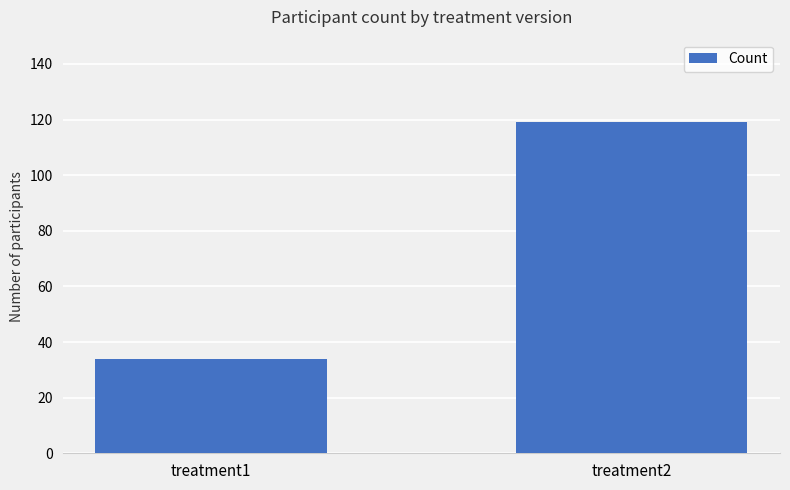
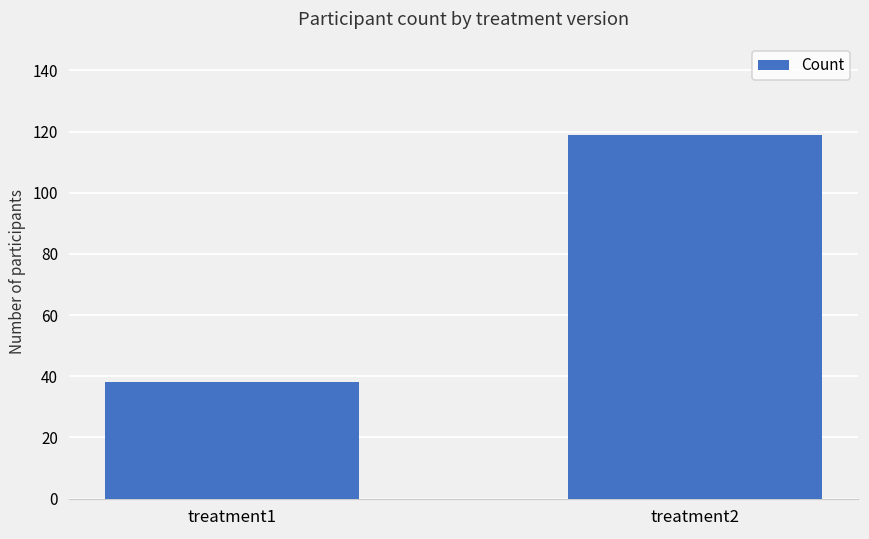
  {
-   "treatment1": 34,
+   "treatment1": 38,
    "treatment2": 119
  }
